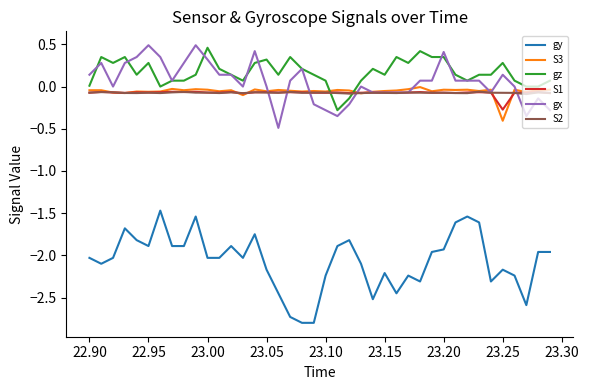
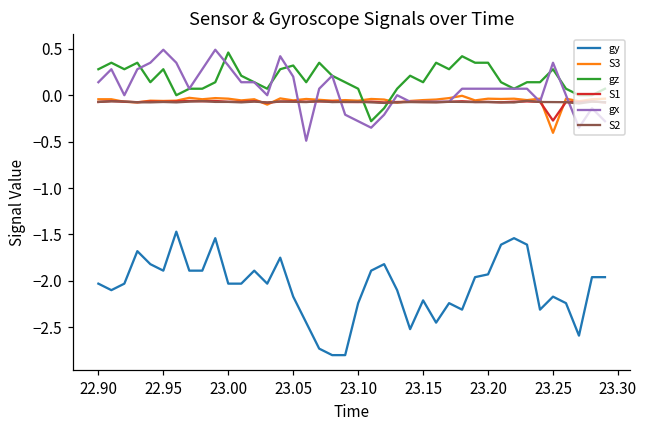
  {
    "gy": {
      "22.90": -2.0,
      "22.95": -1.9,
      "23.00": -2.0,
      "23.05": -2.2,
      "23.10": -2.2,
      "23.15": -2.2,
      "23.20": -1.9,
      "23.25": -2.2
    },
    "S3": {
      "23.00": 0.0,
      "23.20": 0.0,
      "23.25": -0.4
    },
    "gz": {
-     "22.90": 0.0,
+     "22.90": 0.3,
      "22.95": 0.3,
      "23.00": 0.5,
      "23.05": 0.3,
      "23.10": 0.1,
      "23.15": 0.1,
      "23.20": 0.4,
      "23.25": 0.3
    },
    "S1": {
      "23.25": -0.3
    },
    "gx": {
      "22.90": 0.1,
      "22.95": 0.5,
      "23.00": 0.3,
-     "23.05": 0.0,
+     "23.05": 0.2,
      "23.10": -0.3,
-     "23.20": 0.4,
-     "23.25": 0.1
+     "23.20": 0.1,
+     "23.25": 0.4
    },
    "S2": {
      "23.25": -0.1
    }
  }
